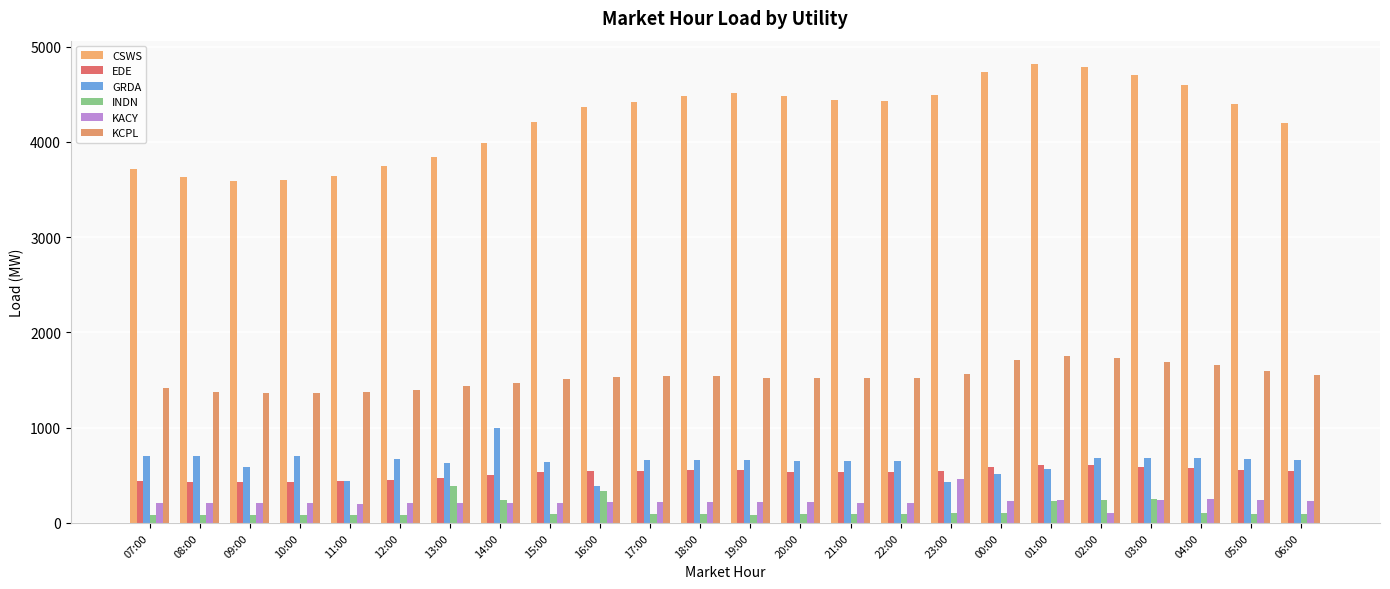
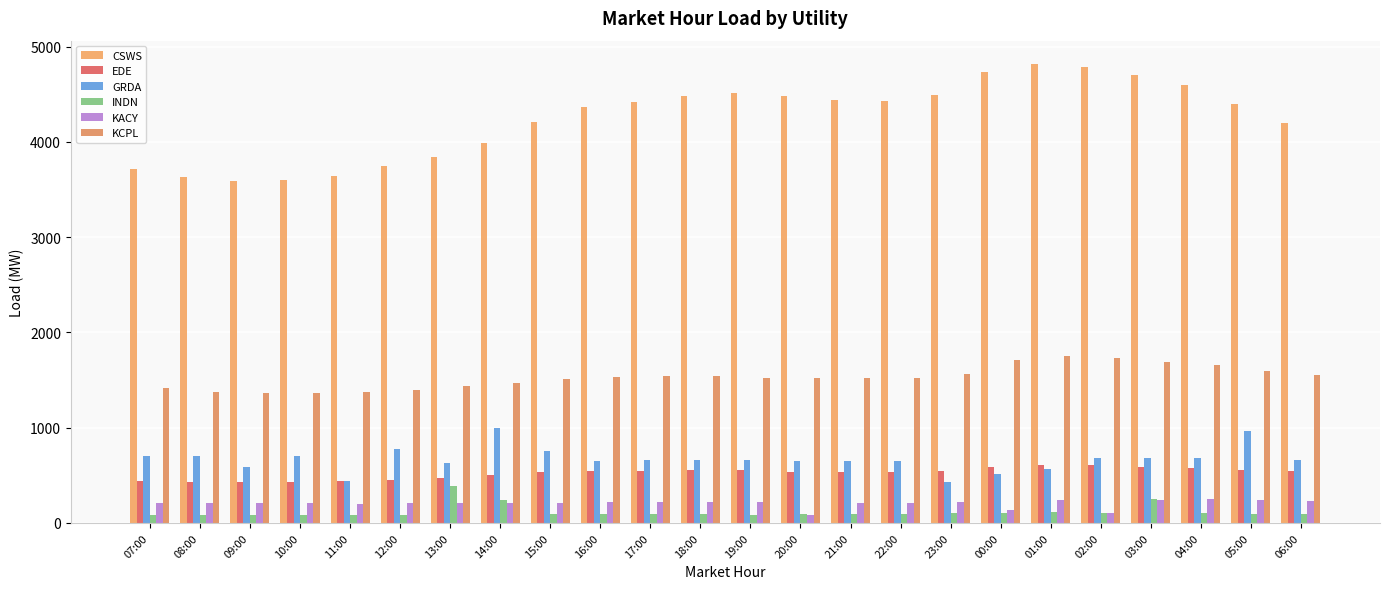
  {
    "GRDA": {
      "07:00": 700,
      "08:00": 700,
      "09:00": 600,
      "10:00": 700,
      "11:00": 400,
-     "12:00": 700,
+     "12:00": 800,
      "13:00": 600,
      "14:00": 1000,
-     "15:00": 600,
-     "16:00": 400,
+     "15:00": 800,
+     "16:00": 700,
      "17:00": 700,
      "18:00": 700,
      "19:00": 700,
      "20:00": 700,
      "21:00": 700,
      "22:00": 700,
      "23:00": 400,
      "00:00": 500,
      "01:00": 600,
      "02:00": 700,
      "03:00": 700,
      "04:00": 700,
-     "05:00": 700,
+     "05:00": 1000,
      "06:00": 700
    },
    "INDN": {
      "07:00": 100,
      "08:00": 100,
      "09:00": 100,
      "10:00": 100,
      "11:00": 100,
      "12:00": 100,
      "13:00": 400,
      "14:00": 200,
      "15:00": 100,
-     "16:00": 300,
+     "16:00": 100,
      "17:00": 100,
      "18:00": 100,
      "19:00": 100,
      "20:00": 100,
      "21:00": 100,
      "22:00": 100,
      "23:00": 100,
      "00:00": 100,
-     "01:00": 200,
-     "02:00": 200,
+     "01:00": 100,
+     "02:00": 100,
      "03:00": 200,
      "04:00": 100,
      "05:00": 100,
      "06:00": 100
    },
    "KACY": {
      "07:00": 200,
      "08:00": 200,
      "09:00": 200,
      "10:00": 200,
      "11:00": 200,
      "12:00": 200,
      "13:00": 200,
      "14:00": 200,
      "15:00": 200,
      "16:00": 200,
      "17:00": 200,
      "18:00": 200,
      "19:00": 200,
-     "20:00": 200,
+     "20:00": 100,
      "21:00": 200,
      "22:00": 200,
-     "23:00": 500,
-     "00:00": 200,
+     "23:00": 200,
+     "00:00": 100,
      "01:00": 200,
      "02:00": 100,
      "03:00": 200,
      "04:00": 200,
      "05:00": 200,
      "06:00": 200
    }
  }
